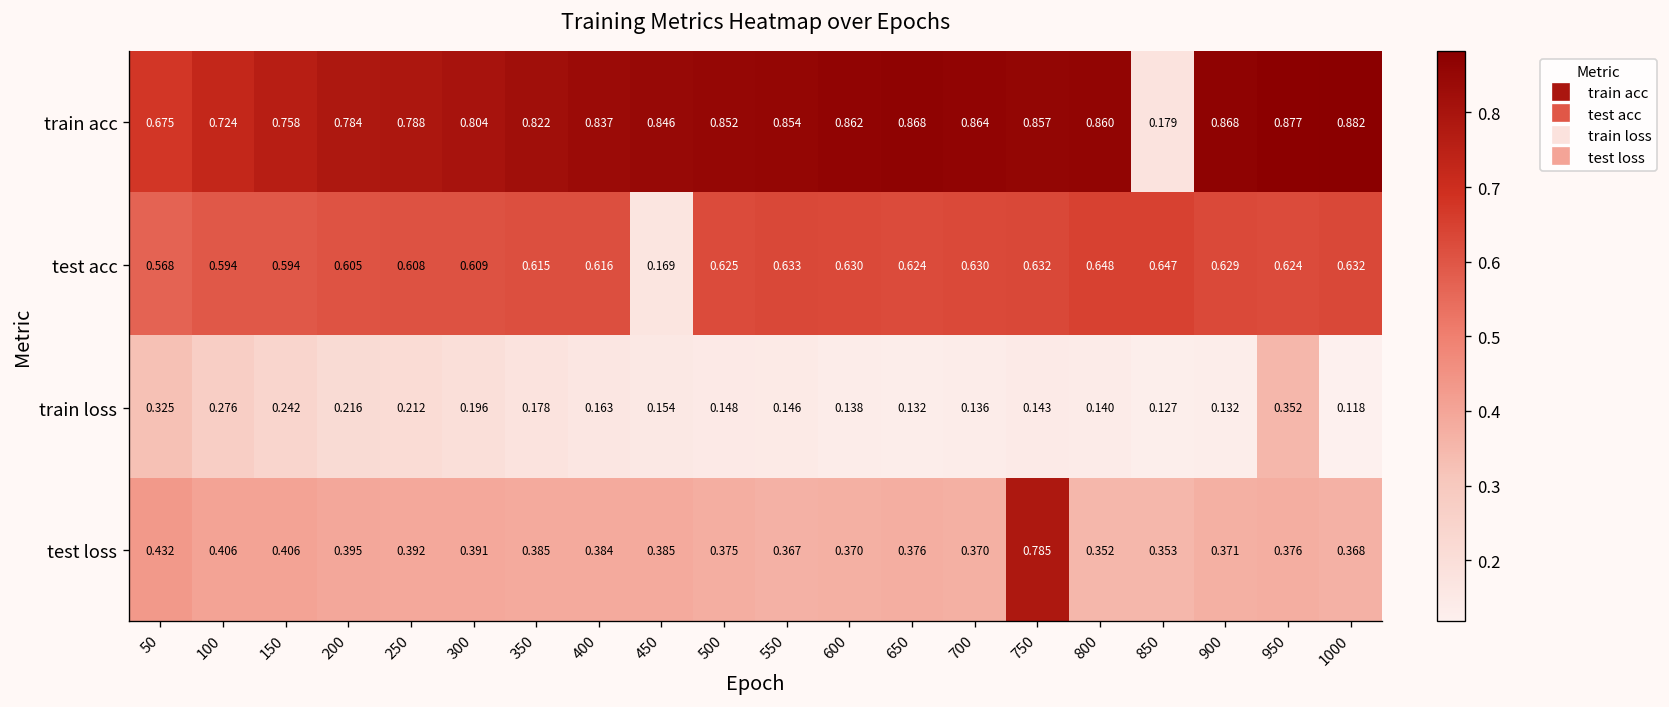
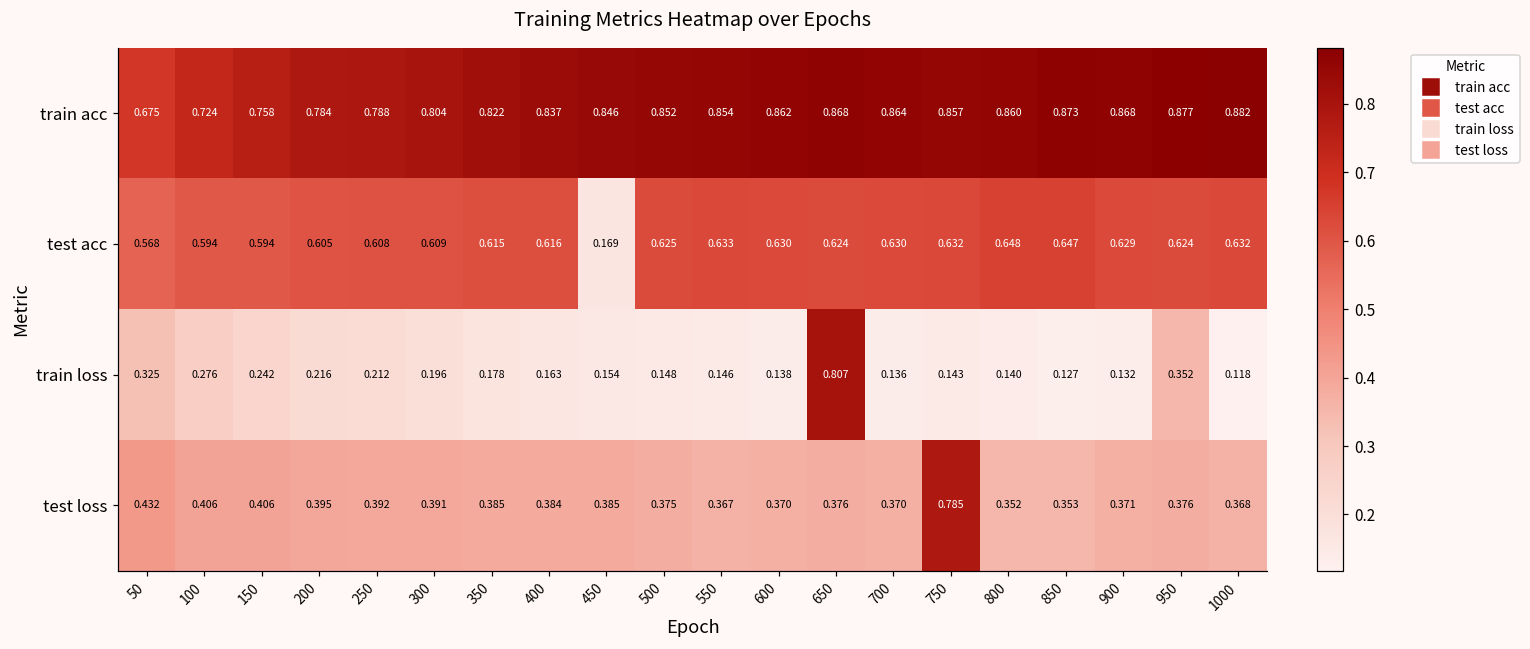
  {
    "train acc": {
      "50": 0.675,
      "100": 0.724,
      "150": 0.758,
      "200": 0.784,
      "250": 0.788,
      "300": 0.804,
      "350": 0.822,
      "400": 0.837,
      "450": 0.846,
      "500": 0.852,
      "550": 0.854,
      "600": 0.862,
      "650": 0.868,
      "700": 0.864,
      "750": 0.857,
      "800": 0.860,
-     "850": 0.179,
+     "850": 0.873,
      "900": 0.868,
      "950": 0.877,
      "1000": 0.882
    },
    "test acc": {
      "50": 0.568,
      "100": 0.594,
      "150": 0.594,
      "200": 0.605,
      "250": 0.608,
      "300": 0.609,
      "350": 0.615,
      "400": 0.616,
      "450": 0.169,
      "500": 0.625,
      "550": 0.633,
      "600": 0.630,
      "650": 0.624,
      "700": 0.630,
      "750": 0.632,
      "800": 0.648,
      "850": 0.647,
      "900": 0.629,
      "950": 0.624,
      "1000": 0.632
    },
    "train loss": {
      "50": 0.325,
      "100": 0.276,
      "150": 0.242,
      "200": 0.216,
      "250": 0.212,
      "300": 0.196,
      "350": 0.178,
      "400": 0.163,
      "450": 0.154,
      "500": 0.148,
      "550": 0.146,
      "600": 0.138,
-     "650": 0.132,
+     "650": 0.807,
      "700": 0.136,
      "750": 0.143,
      "800": 0.140,
      "850": 0.127,
      "900": 0.132,
      "950": 0.352,
      "1000": 0.118
    },
    "test loss": {
      "50": 0.432,
      "100": 0.406,
      "150": 0.406,
      "200": 0.395,
      "250": 0.392,
      "300": 0.391,
      "350": 0.385,
      "400": 0.384,
      "450": 0.385,
      "500": 0.375,
      "550": 0.367,
      "600": 0.370,
      "650": 0.376,
      "700": 0.370,
      "750": 0.785,
      "800": 0.352,
      "850": 0.353,
      "900": 0.371,
      "950": 0.376,
      "1000": 0.368
    }
  }
